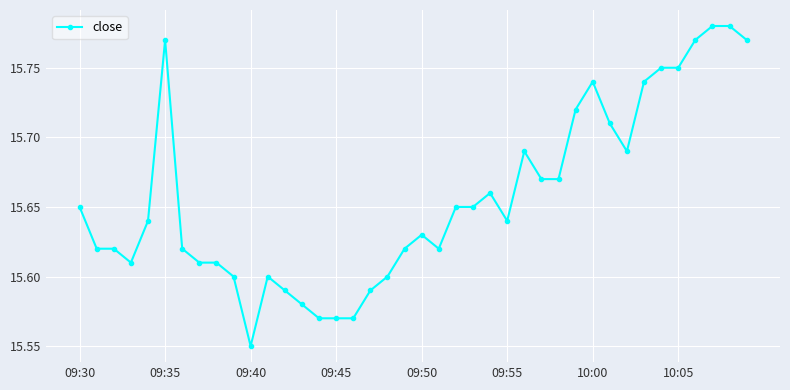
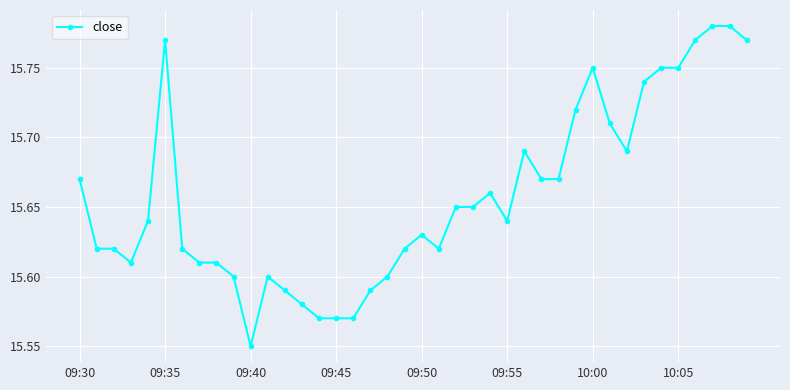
  {
-   "09:30": 15.65,
+   "09:30": 15.67,
    "09:35": 15.77,
    "09:40": 15.55,
    "09:45": 15.57,
    "09:50": 15.63,
    "09:55": 15.64,
-   "10:00": 15.74,
+   "10:00": 15.75,
    "10:05": 15.75
  }
